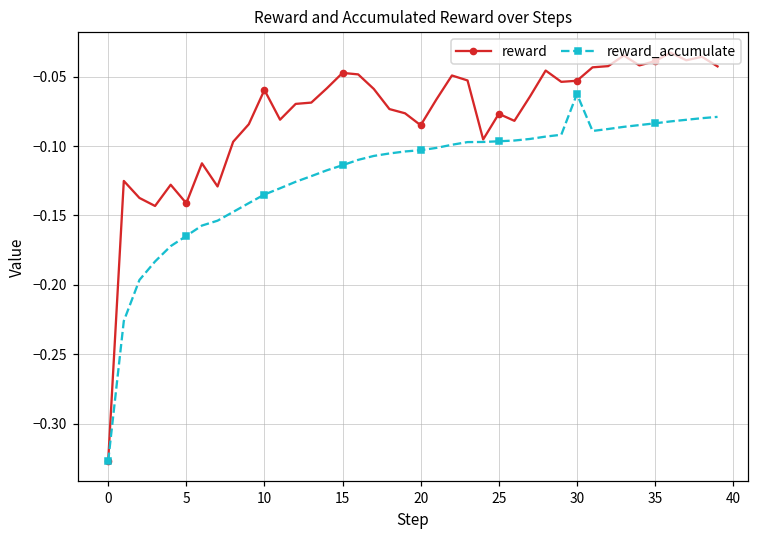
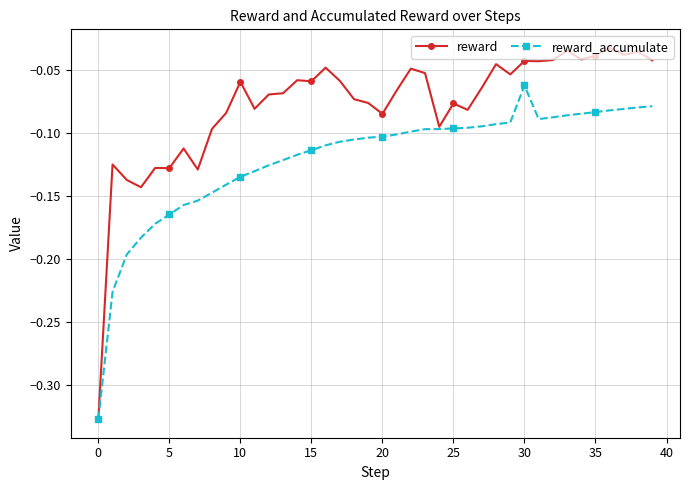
  {
    "reward": {
-     "5": -0.141,
+     "5": -0.128,
      "10": -0.060,
-     "15": -0.047,
+     "15": -0.059,
      "20": -0.085,
      "25": -0.077,
-     "30": -0.053
+     "30": -0.043
    },
    "reward_accumulate": {
      "5": -0.165,
      "10": -0.135,
      "15": -0.114,
      "20": -0.103,
      "25": -0.097,
      "30": -0.063,
      "35": -0.084
    }
  }
